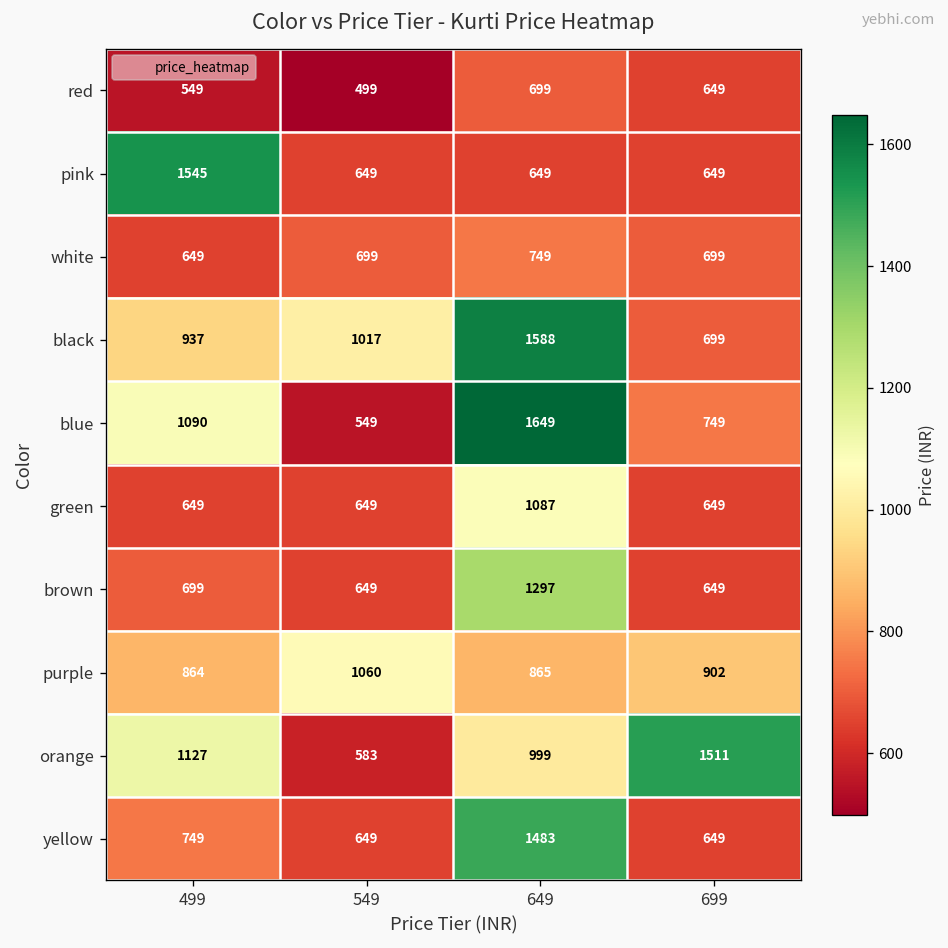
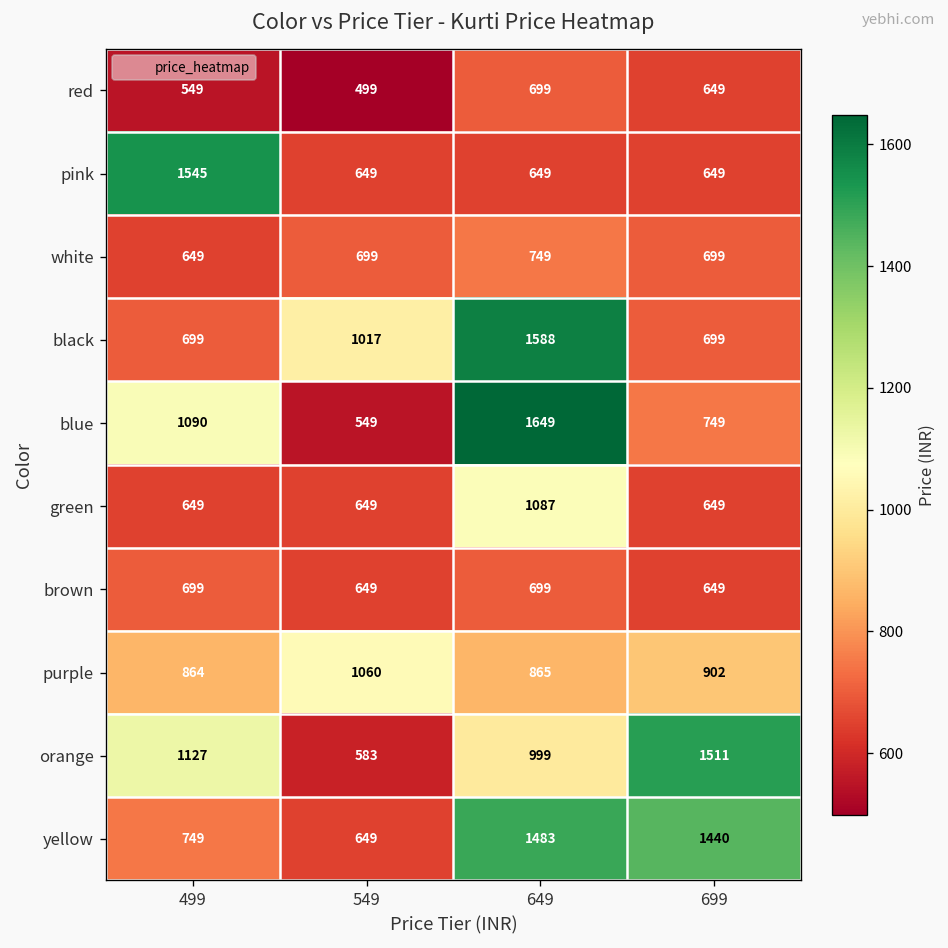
  {
    "red": {
      "499": 549,
      "549": 499,
      "649": 699,
      "699": 649
    },
    "pink": {
      "499": 1545,
      "549": 649,
      "649": 649,
      "699": 649
    },
    "white": {
      "499": 649,
      "549": 699,
      "649": 749,
      "699": 699
    },
    "black": {
-     "499": 937,
+     "499": 699,
      "549": 1017,
      "649": 1588,
      "699": 699
    },
    "blue": {
      "499": 1090,
      "549": 549,
      "649": 1649,
      "699": 749
    },
    "green": {
      "499": 649,
      "549": 649,
      "649": 1087,
      "699": 649
    },
    "brown": {
      "499": 699,
      "549": 649,
-     "649": 1297,
+     "649": 699,
      "699": 649
    },
    "purple": {
      "499": 864,
      "549": 1060,
      "649": 865,
      "699": 902
    },
    "orange": {
      "499": 1127,
      "549": 583,
      "649": 999,
      "699": 1511
    },
    "yellow": {
      "499": 749,
      "549": 649,
      "649": 1483,
-     "699": 649
+     "699": 1440
    }
  }
